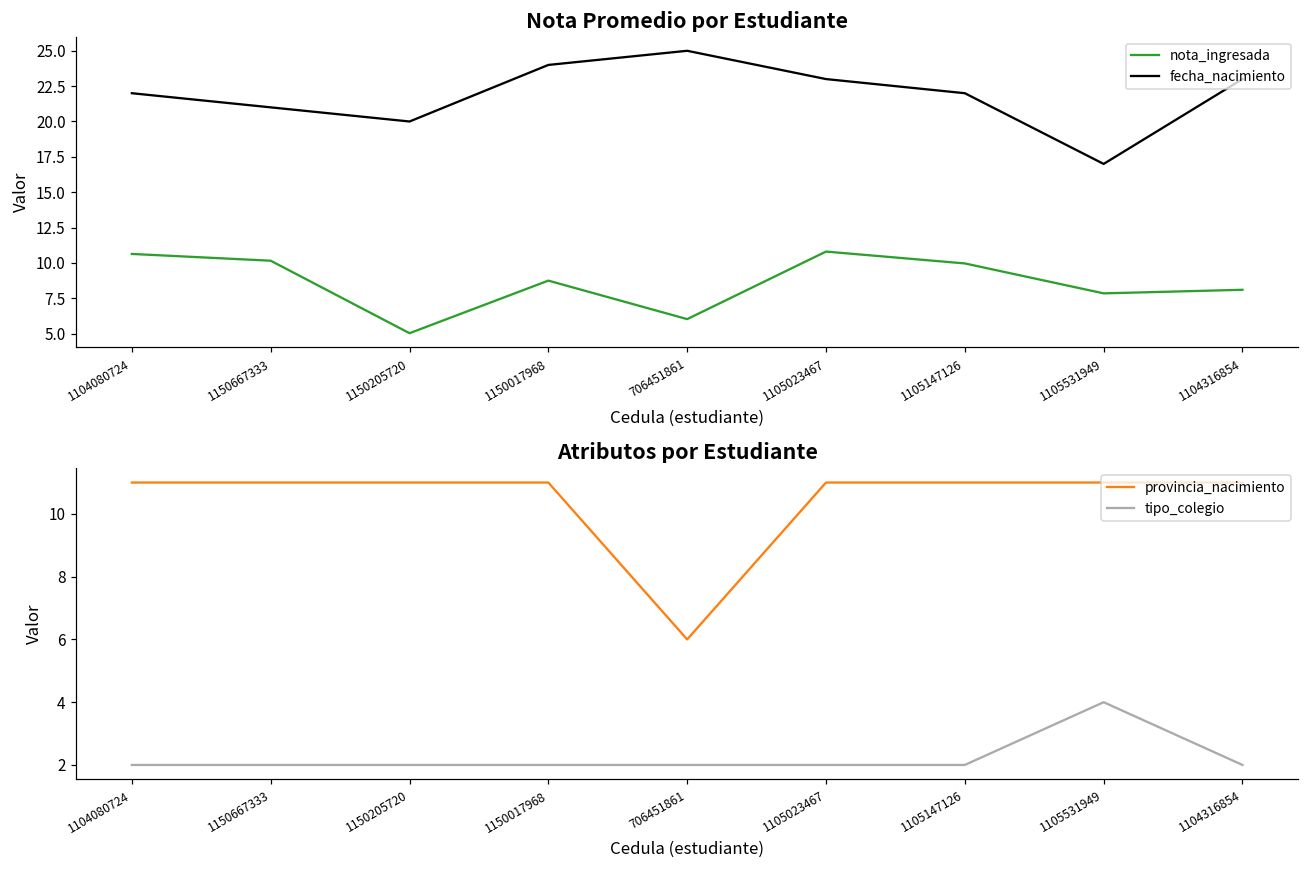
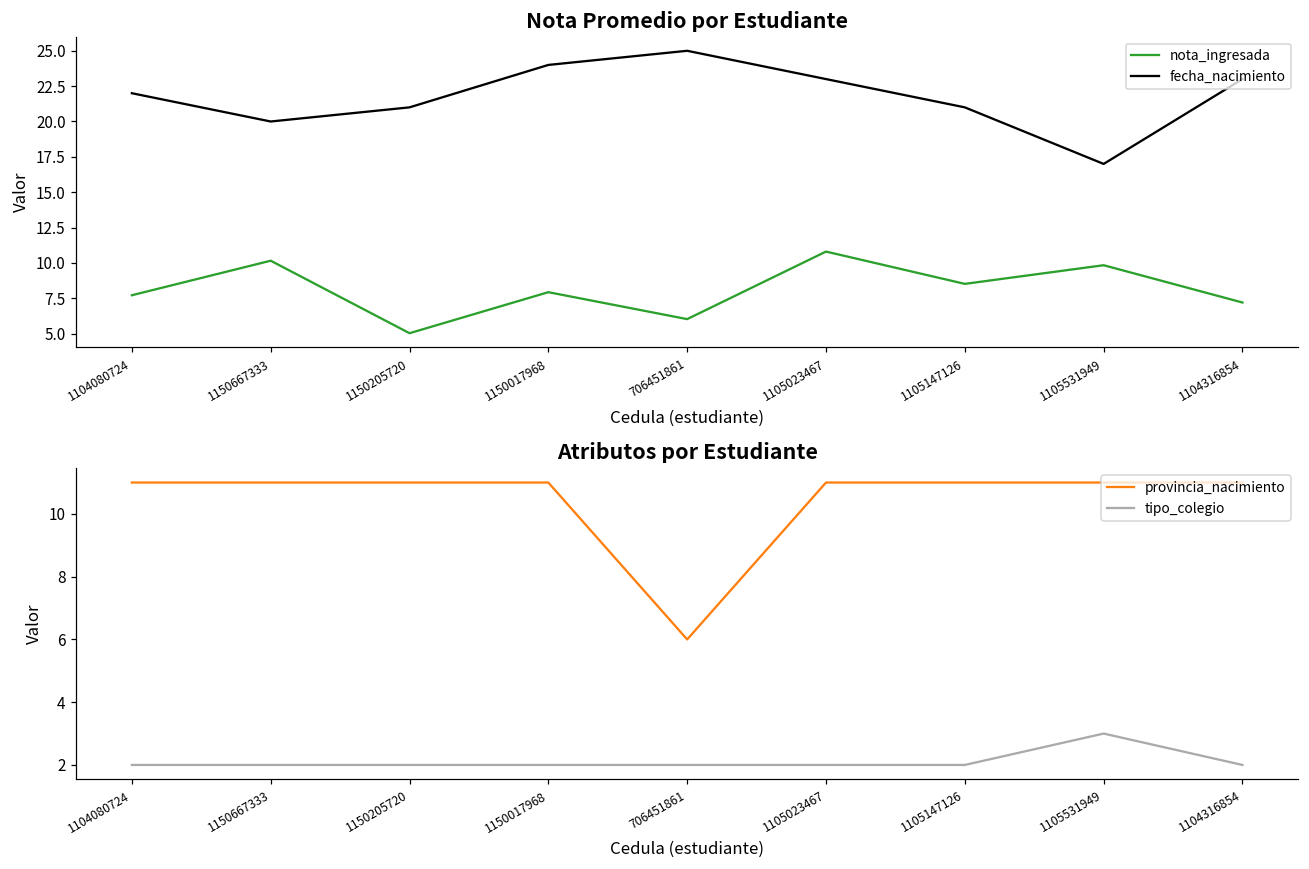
  {
    "Nota Promedio por Estudiante": {
      "nota_ingresada": {
-       "1104080724": 10.6,
+       "1104080724": 7.7,
        "1150667333": 10.2,
        "1150205720": 5.0,
-       "1150017968": 8.7,
+       "1150017968": 7.9,
        "706451861": 6.0,
        "1105023467": 10.8,
-       "1105147126": 10.0,
-       "1105531949": 7.8,
-       "1104316854": 8.1
+       "1105147126": 8.5,
+       "1105531949": 9.8,
+       "1104316854": 7.2
      },
      "fecha_nacimiento": {
        "1104080724": 22,
-       "1150667333": 21,
-       "1150205720": 20,
+       "1150667333": 20,
+       "1150205720": 21,
        "1150017968": 24,
        "706451861": 25,
        "1105023467": 23,
-       "1105147126": 22,
+       "1105147126": 21,
        "1105531949": 17
      }
    },
    "Atributos por Estudiante": {
      "provincia_nacimiento": {
        "1104080724": 11,
        "1150667333": 11,
        "1150205720": 11,
        "1150017968": 11,
        "706451861": 6,
        "1105023467": 11,
        "1105147126": 11
      },
      "tipo_colegio": {
        "1104080724": 2,
        "1150667333": 2,
        "1150205720": 2,
        "1150017968": 2,
        "706451861": 2,
        "1105023467": 2,
        "1105147126": 2,
-       "1105531949": 4,
+       "1105531949": 3,
        "1104316854": 2
      }
    }
  }
